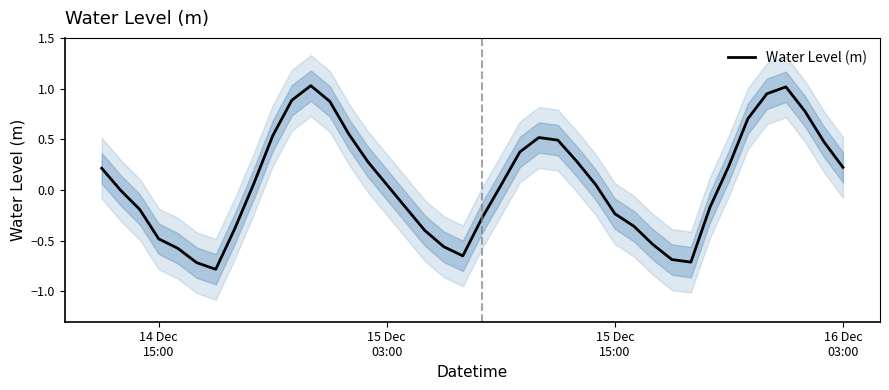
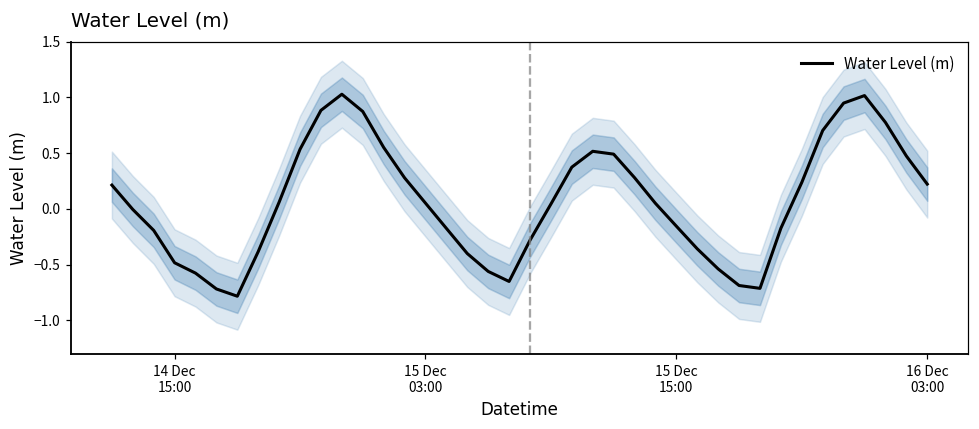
  {
    "Water Level (m)": {
      "14 Dec 15:00": -0.48,
      "15 Dec 03:00": 0.05,
-     "15 Dec 15:00": -0.23,
+     "15 Dec 15:00": -0.15,
      "16 Dec 03:00": 0.22
    }
  }
